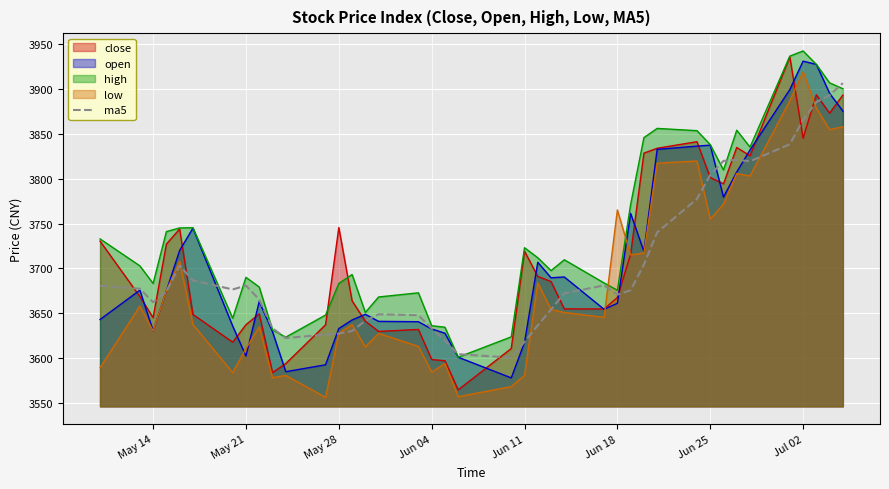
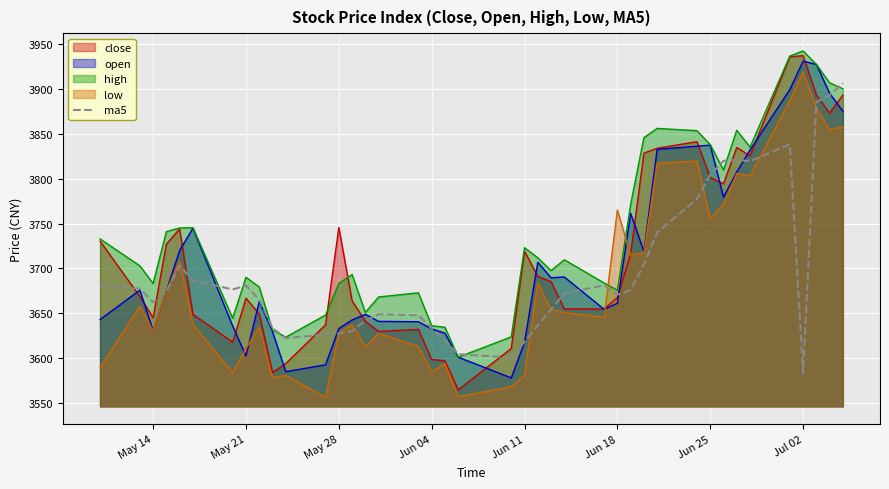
  {
    "close": {
      "May 14": 3650,
-     "May 21": 3640,
+     "May 21": 3670,
      "May 28": 3750,
      "Jun 04": 3600,
      "Jun 11": 3720,
      "Jun 18": 3670,
-     "Jul 02": 3850
+     "Jul 02": 3940
    },
    "open": {
      "May 21": 3600,
      "May 28": 3630,
      "Jun 18": 3660,
      "Jul 02": 3930
    },
    "high": {
      "May 14": 3680,
      "May 21": 3690,
      "May 28": 3680,
      "Jun 04": 3640,
      "Jun 11": 3720,
      "Jun 18": 3680,
      "Jul 02": 3940
    },
    "low": {
      "May 21": 3610,
      "Jun 04": 3580,
      "Jun 11": 3580,
      "Jun 18": 3770,
      "Jun 25": 3760,
      "Jul 02": 3920
    },
    "ma5": {
      "May 14": 3660,
      "May 21": 3680,
      "Jun 18": 3670,
-     "Jul 02": 3870
+     "Jul 02": 3580
    }
  }
